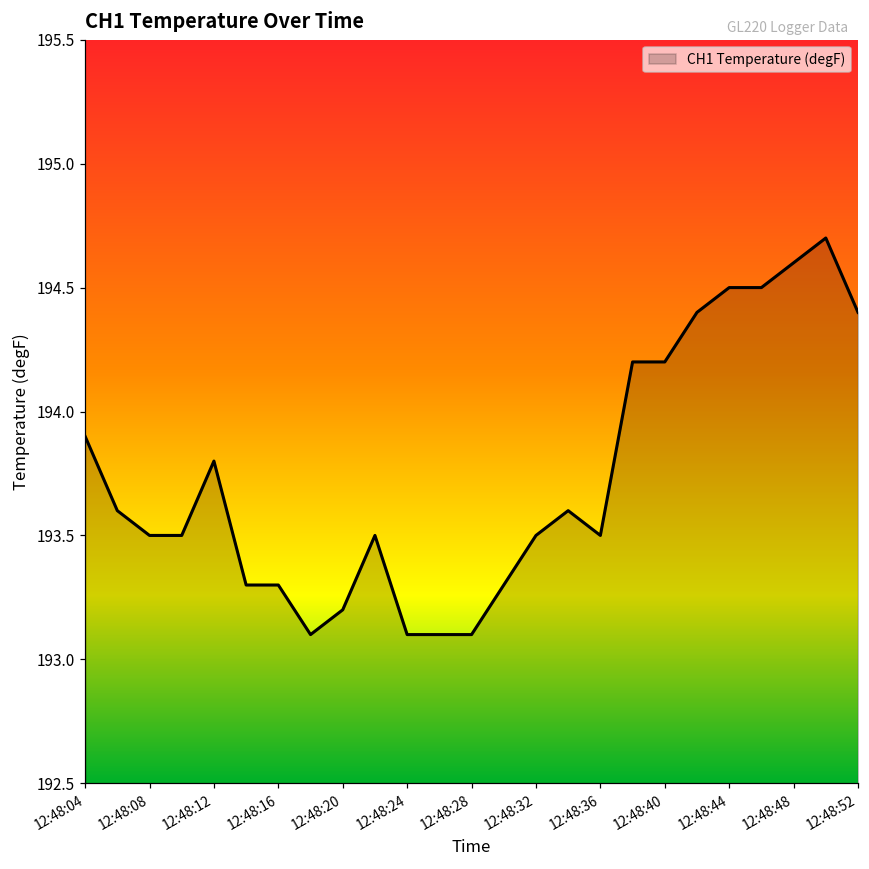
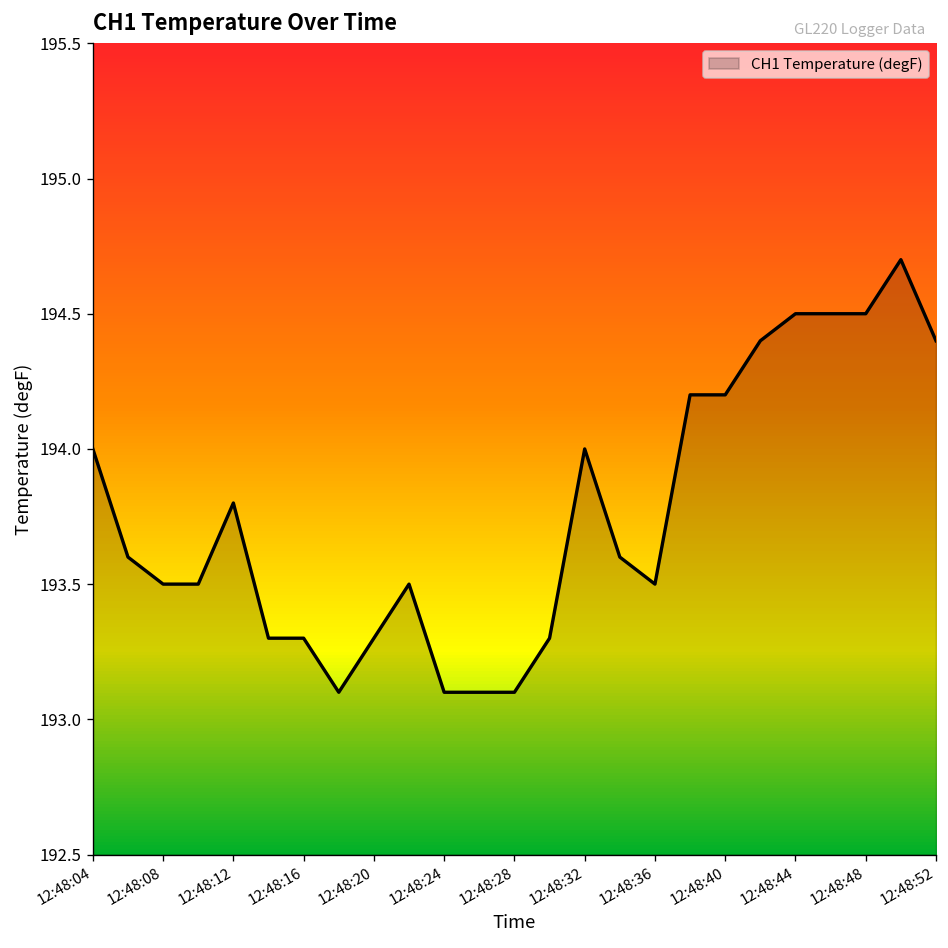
  {
-   "12:48:04": 193.9,
+   "12:48:04": 194.0,
    "12:48:08": 193.5,
    "12:48:12": 193.8,
    "12:48:16": 193.3,
-   "12:48:20": 193.2,
+   "12:48:20": 193.3,
    "12:48:24": 193.1,
    "12:48:28": 193.1,
-   "12:48:32": 193.5,
+   "12:48:32": 194.0,
    "12:48:36": 193.5,
    "12:48:40": 194.2,
    "12:48:44": 194.5,
-   "12:48:48": 194.6,
+   "12:48:48": 194.5,
    "12:48:52": 194.4
  }
